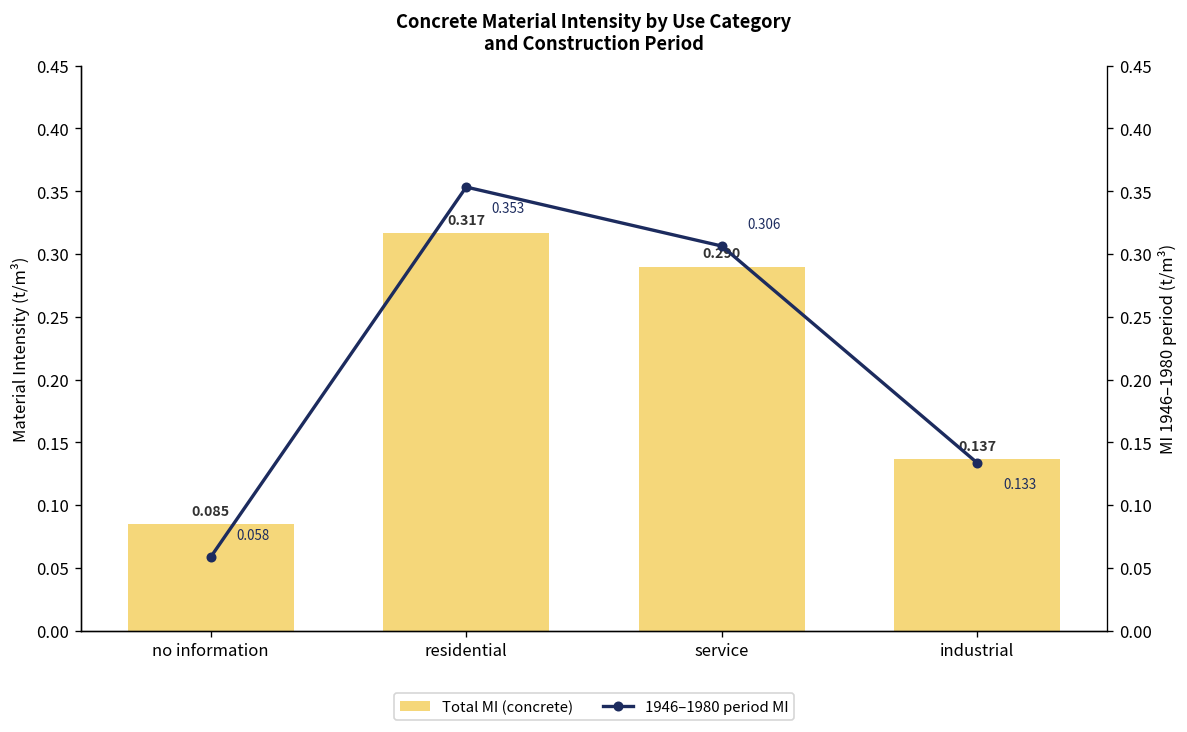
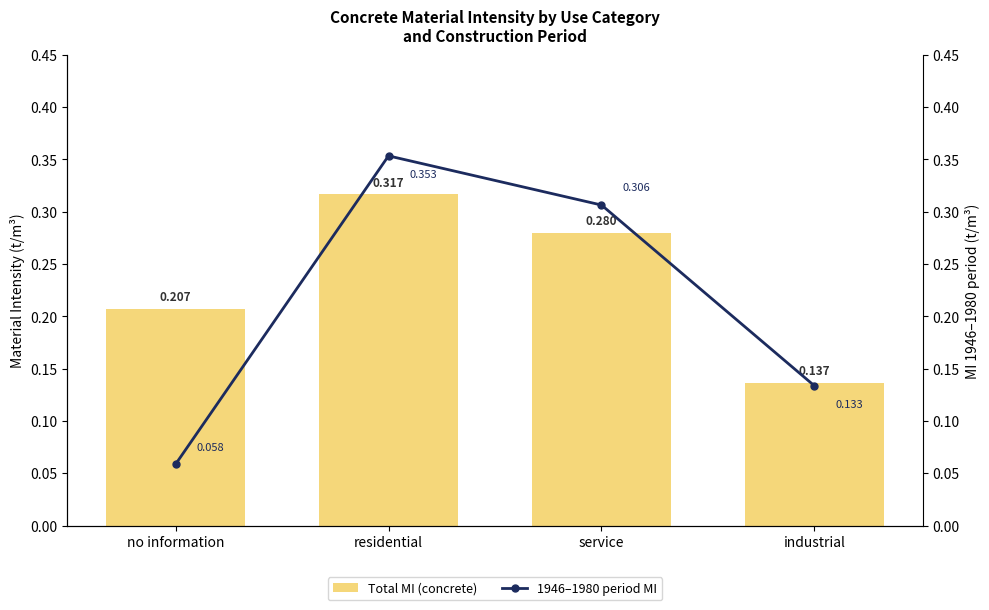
  {
    "Total MI (concrete)": {
-     "no information": 0.085,
+     "no information": 0.207,
      "residential": 0.317,
-     "service": 0.290,
+     "service": 0.280,
      "industrial": 0.137
    },
    "1946–1980 period MI": {
      "no information": 0.058,
      "residential": 0.353,
      "service": 0.306,
      "industrial": 0.133
    }
  }
